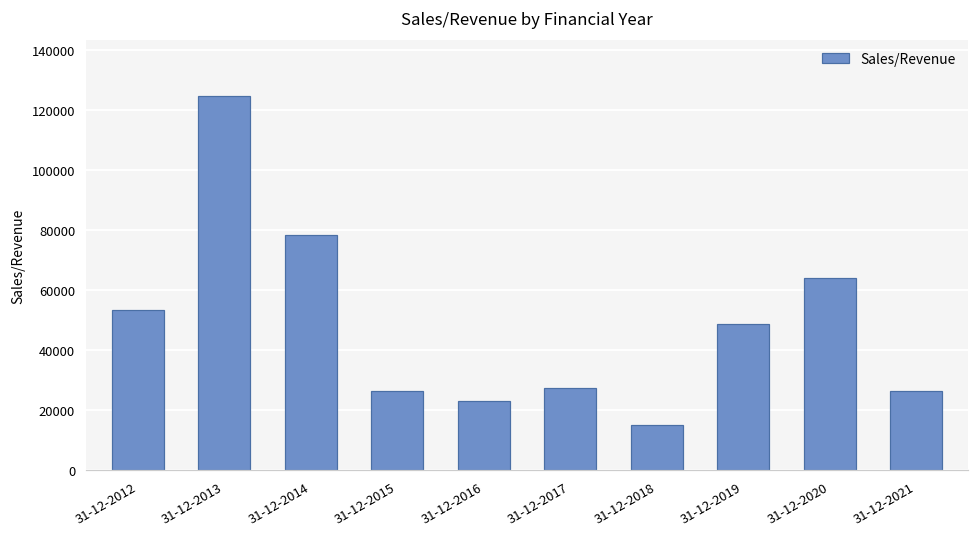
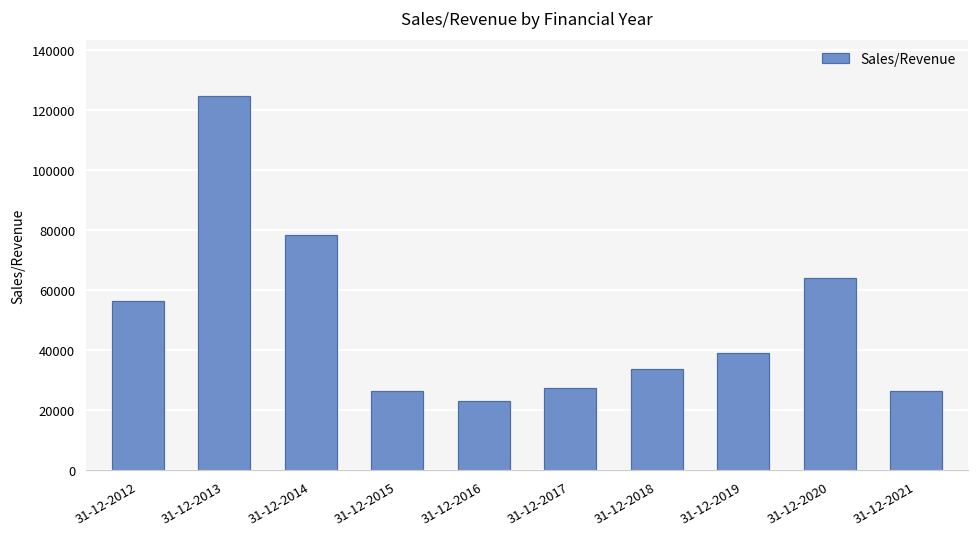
  {
-   "31-12-2012": 53000,
+   "31-12-2012": 57000,
    "31-12-2013": 125000,
    "31-12-2014": 78000,
    "31-12-2015": 26000,
    "31-12-2016": 23000,
    "31-12-2017": 27000,
-   "31-12-2018": 15000,
-   "31-12-2019": 49000,
+   "31-12-2018": 34000,
+   "31-12-2019": 39000,
    "31-12-2020": 64000,
    "31-12-2021": 26000
  }
